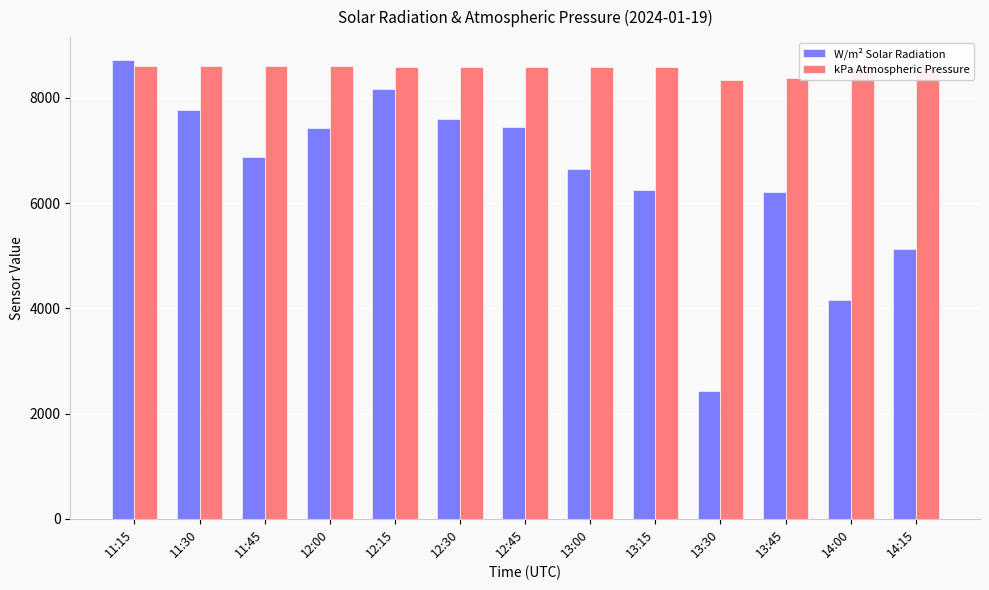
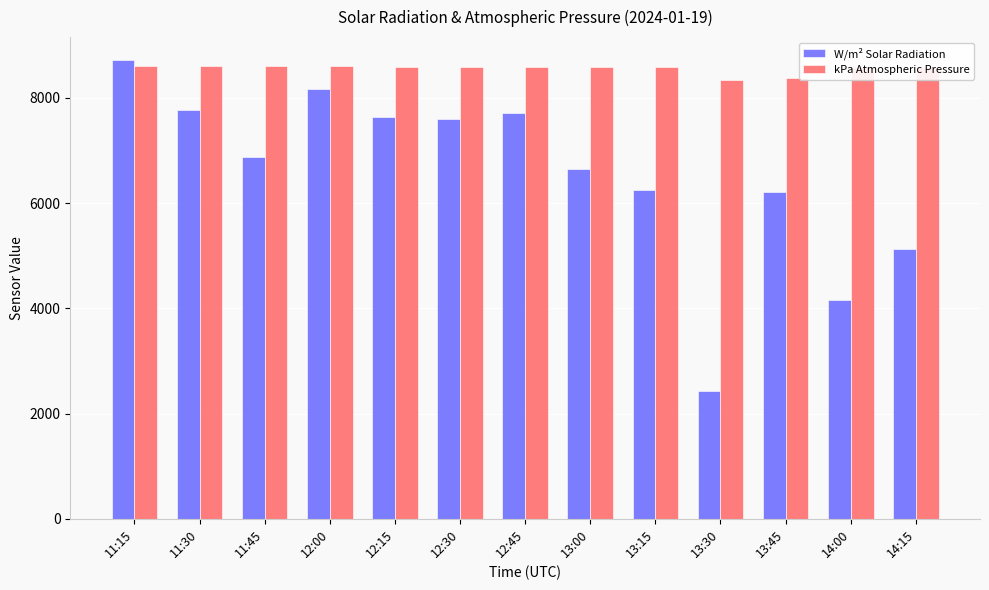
  {
    "W/m² Solar Radiation": {
      "11:15": 8700,
      "11:30": 7800,
      "11:45": 6900,
-     "12:00": 7400,
-     "12:15": 8200,
+     "12:00": 8200,
+     "12:15": 7600,
      "12:30": 7600,
-     "12:45": 7400,
+     "12:45": 7700,
      "13:00": 6600,
      "13:15": 6200,
      "13:30": 2400,
      "13:45": 6200,
      "14:00": 4200,
      "14:15": 5100
    },
    "kPa Atmospheric Pressure": {
      "11:15": 8600,
      "11:30": 8600,
      "11:45": 8600,
      "12:00": 8600,
      "12:15": 8600,
      "12:30": 8600,
      "12:45": 8600,
      "13:00": 8600,
      "13:15": 8600,
      "13:30": 8300,
      "13:45": 8400
    }
  }
